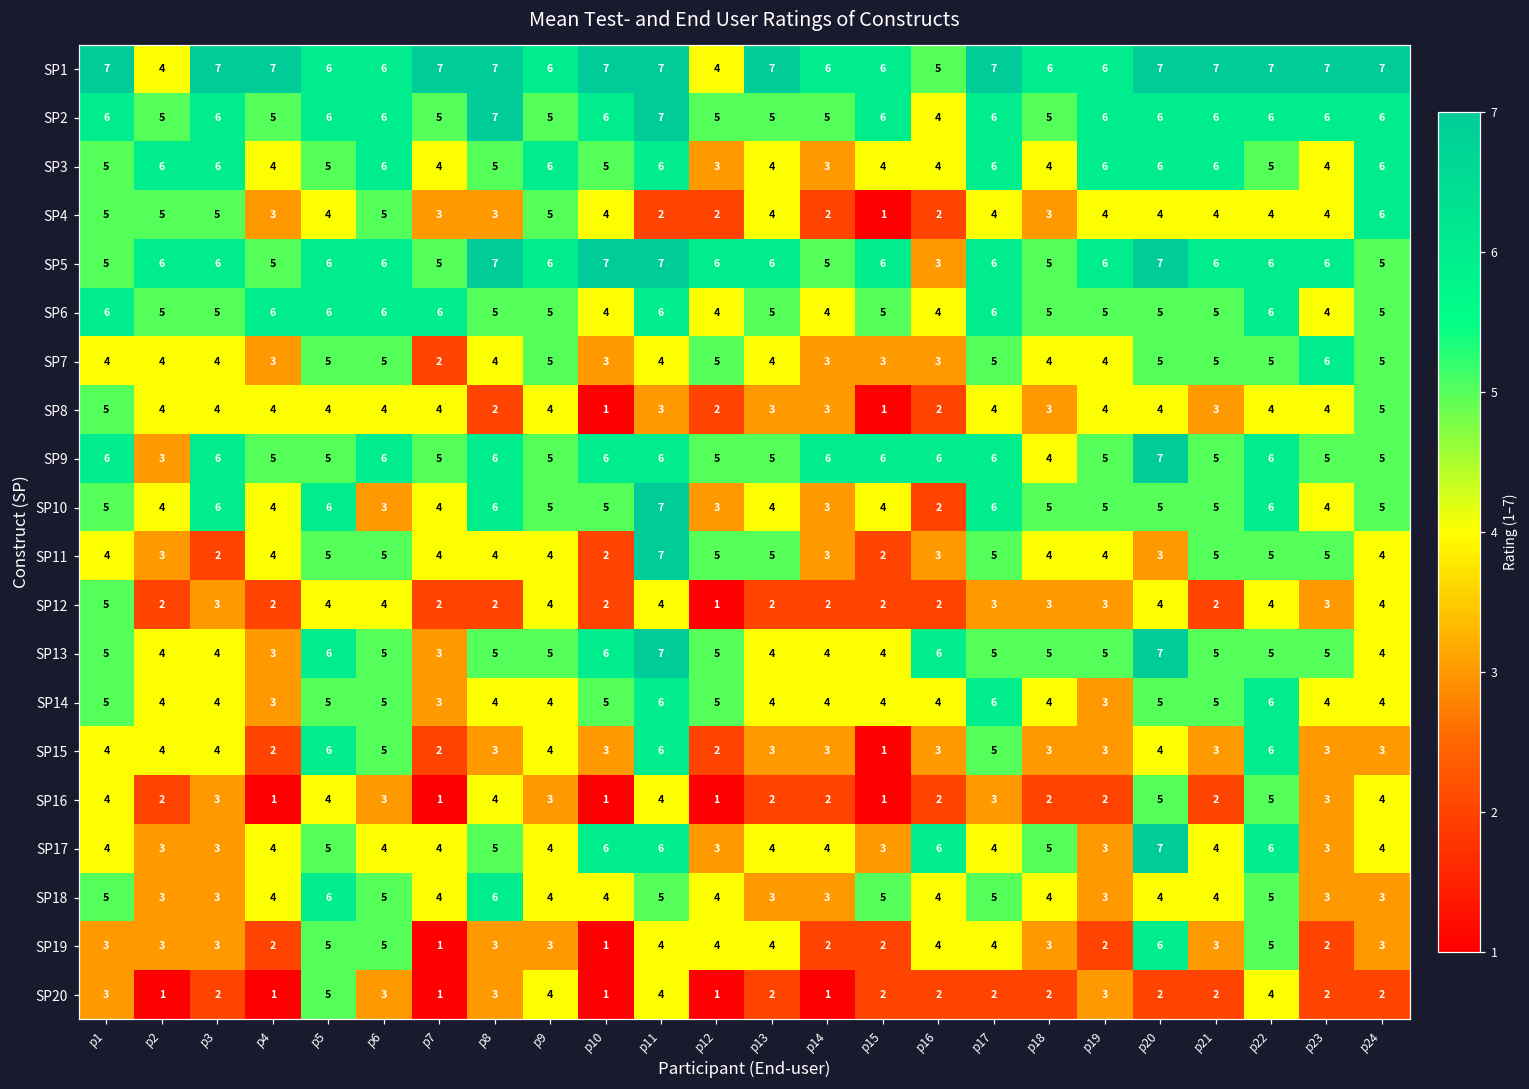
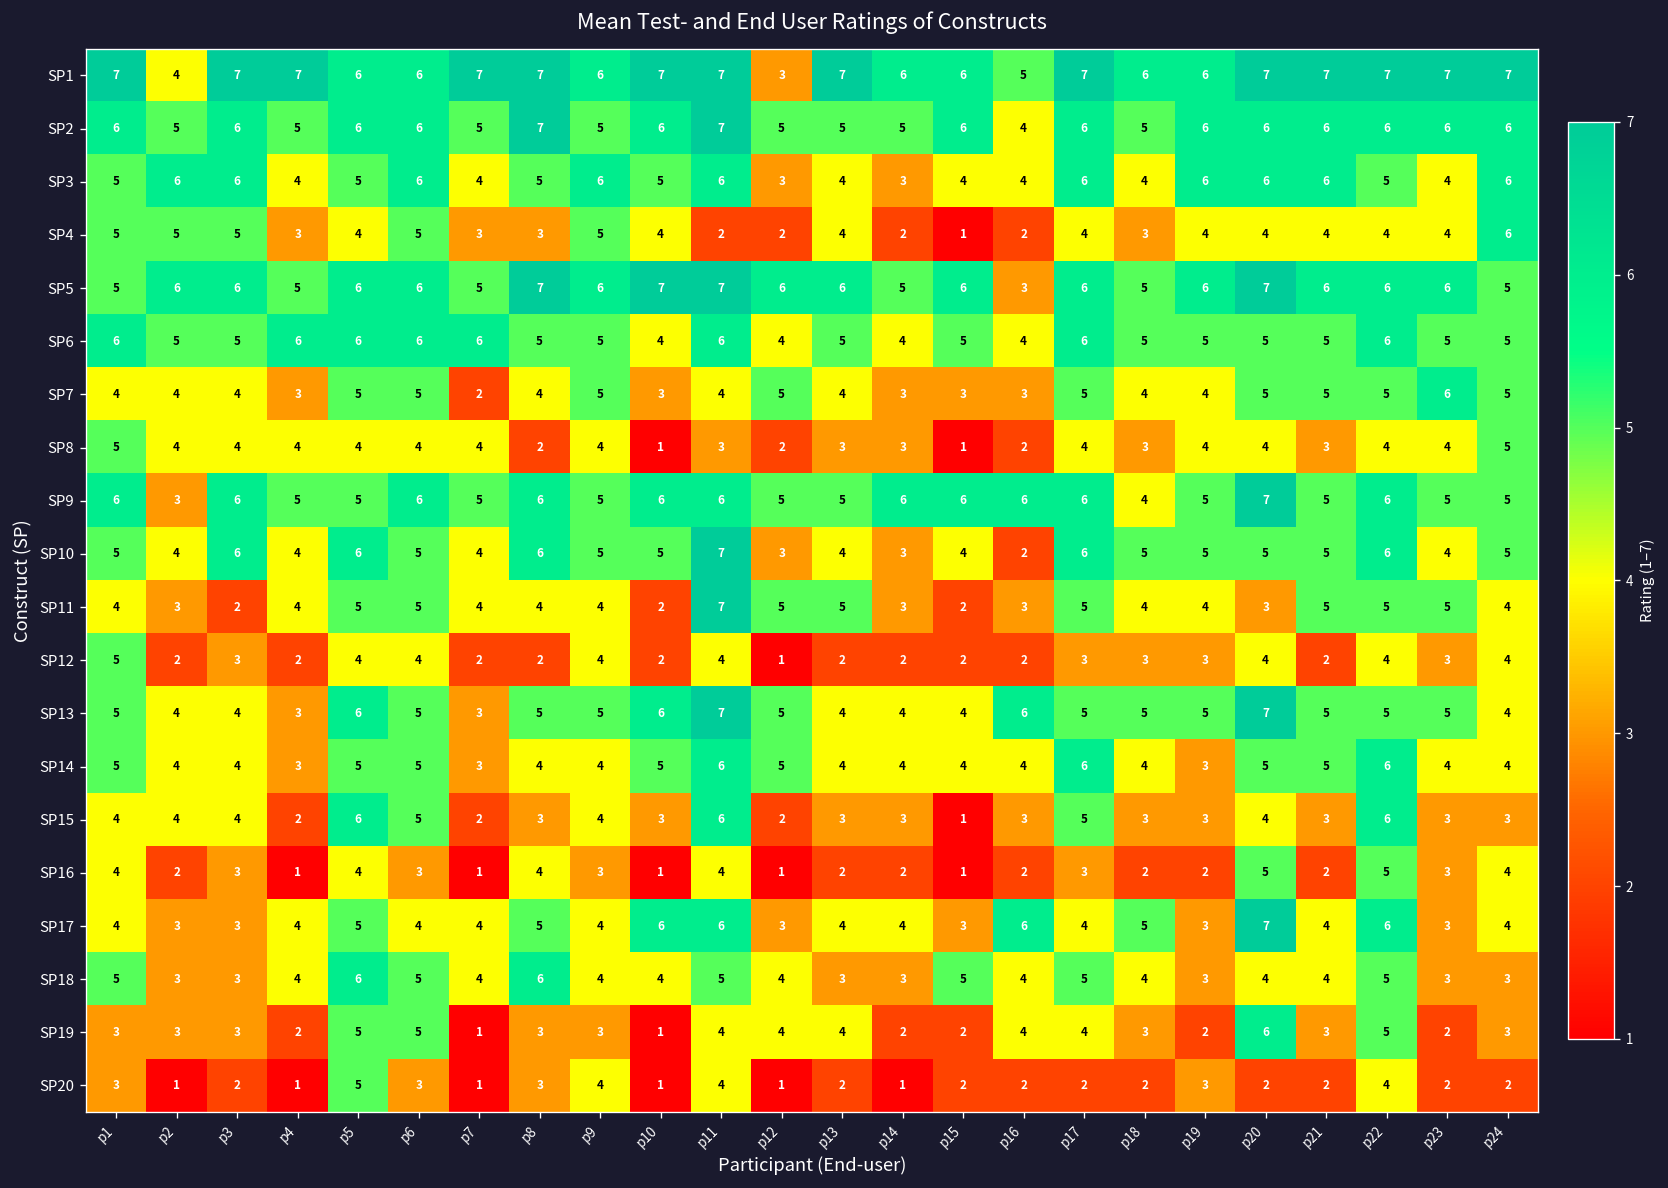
  {
    "SP1": {
      "p1": 7,
      "p2": 4,
      "p3": 7,
      "p4": 7,
      "p5": 6,
      "p6": 6,
      "p7": 7,
      "p8": 7,
      "p9": 6,
      "p10": 7,
      "p11": 7,
-     "p12": 4,
+     "p12": 3,
      "p13": 7,
      "p14": 6,
      "p15": 6,
      "p16": 5,
      "p17": 7,
      "p18": 6,
      "p19": 6,
      "p20": 7,
      "p21": 7,
      "p22": 7,
      "p23": 7,
      "p24": 7
    },
    "SP6": {
      "p1": 6,
      "p2": 5,
      "p3": 5,
      "p4": 6,
      "p5": 6,
      "p6": 6,
      "p7": 6,
      "p8": 5,
      "p9": 5,
      "p10": 4,
      "p11": 6,
      "p12": 4,
      "p13": 5,
      "p14": 4,
      "p15": 5,
      "p16": 4,
      "p17": 6,
      "p18": 5,
      "p19": 5,
      "p20": 5,
      "p21": 5,
      "p22": 6,
-     "p23": 4,
+     "p23": 5,
      "p24": 5
    },
    "SP10": {
      "p1": 5,
      "p2": 4,
      "p3": 6,
      "p4": 4,
      "p5": 6,
-     "p6": 3,
+     "p6": 5,
      "p7": 4,
      "p8": 6,
      "p9": 5,
      "p10": 5,
      "p11": 7,
      "p12": 3,
      "p13": 4,
      "p14": 3,
      "p15": 4,
      "p16": 2,
      "p17": 6,
      "p18": 5,
      "p19": 5,
      "p20": 5,
      "p21": 5,
      "p22": 6,
      "p23": 4,
      "p24": 5
    }
  }
